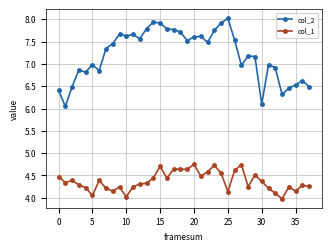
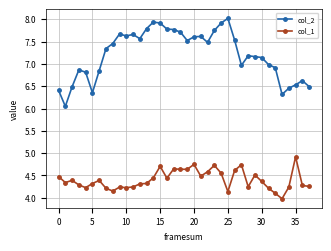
  {
    "col_2": {
      "0": 6.4,
-     "5": 7.0,
+     "5": 6.4,
      "10": 7.6,
      "15": 7.9,
      "20": 7.6,
      "25": 8.0,
-     "30": 6.1,
+     "30": 7.1,
      "35": 6.5
    },
    "col_1": {
      "0": 4.5,
-     "5": 4.1,
-     "10": 4.0,
+     "5": 4.3,
+     "10": 4.2,
      "15": 4.7,
      "20": 4.7,
      "25": 4.1,
      "30": 4.4,
-     "35": 4.2
+     "35": 4.9
    }
  }
